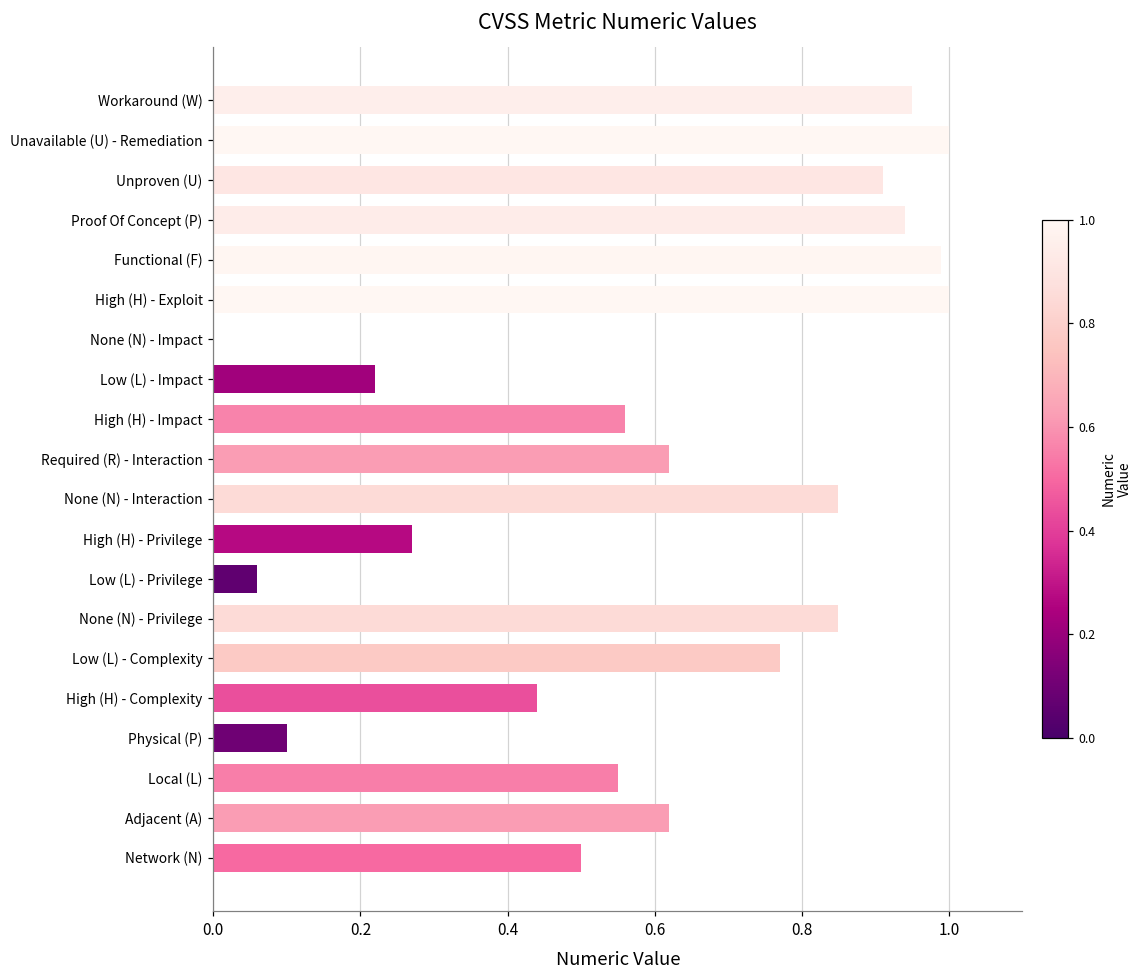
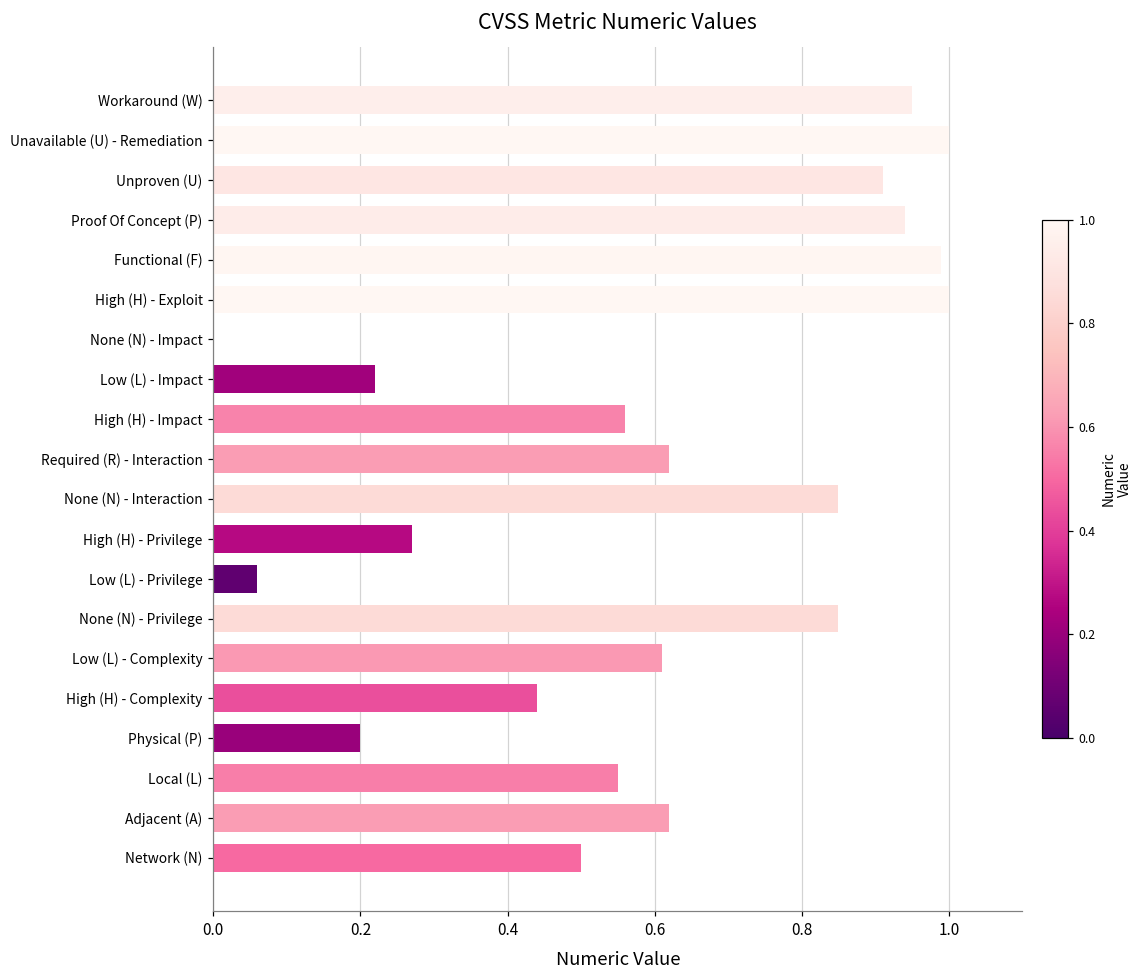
  {
    "Workaround (W)": 0.95,
    "Unavailable (U) - Remediation": 1.00,
    "Unproven (U)": 0.91,
    "Proof Of Concept (P)": 0.94,
    "Functional (F)": 0.99,
    "High (H) - Exploit": 1.00,
    "None (N) - Impact": 0.00,
    "Low (L) - Impact": 0.22,
    "High (H) - Impact": 0.56,
    "Required (R) - Interaction": 0.62,
    "None (N) - Interaction": 0.85,
    "High (H) - Privilege": 0.27,
    "Low (L) - Privilege": 0.06,
    "None (N) - Privilege": 0.85,
-   "Low (L) - Complexity": 0.77,
+   "Low (L) - Complexity": 0.61,
    "High (H) - Complexity": 0.44,
-   "Physical (P)": 0.1,
+   "Physical (P)": 0.2,
    "Local (L)": 0.55,
    "Adjacent (A)": 0.62,
    "Network (N)": 0.50
  }
